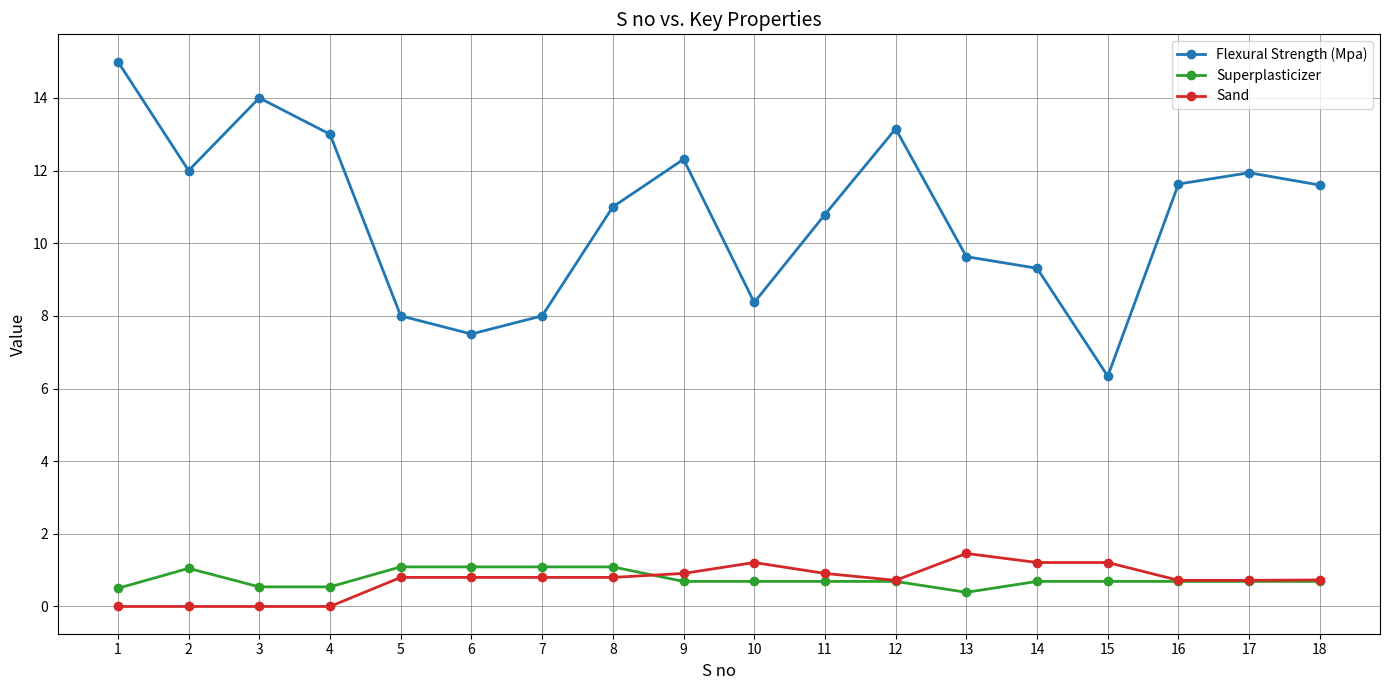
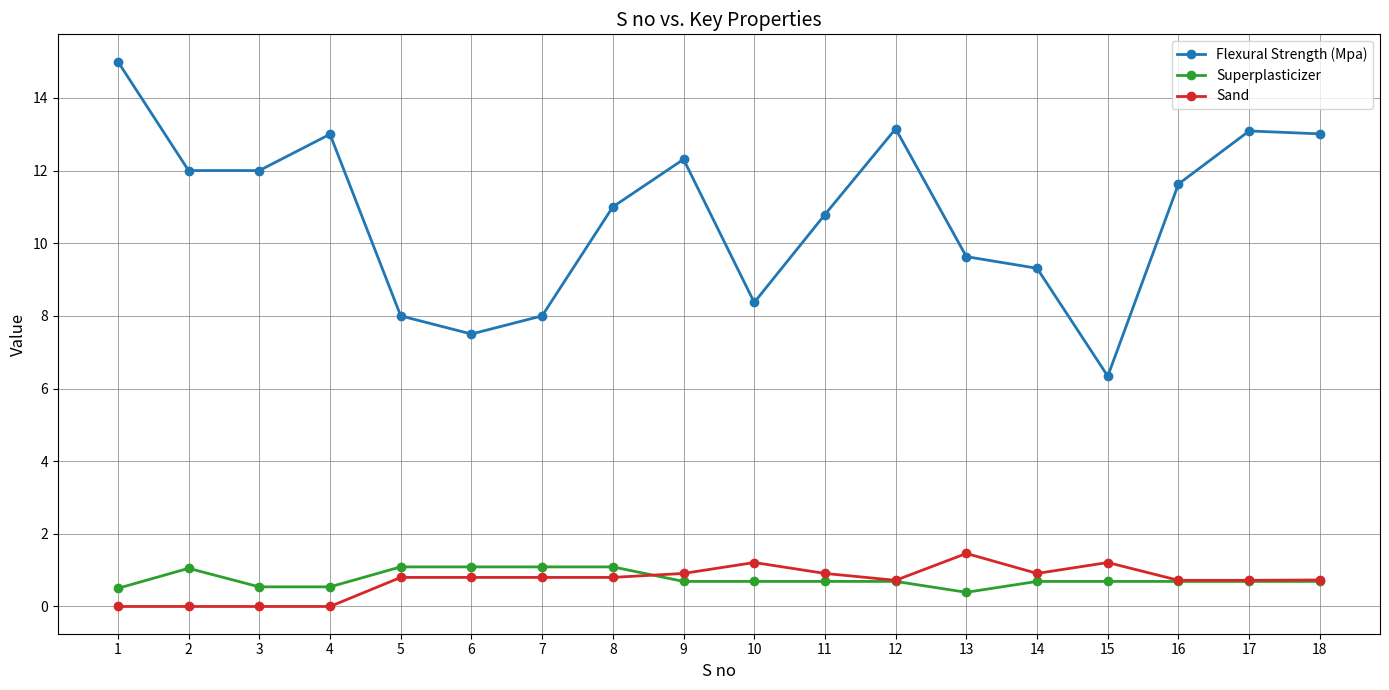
  {
    "Flexural Strength (Mpa)": {
      "1": 15.0,
      "2": 12.0,
-     "3": 14,
+     "3": 12,
      "4": 13.0,
      "5": 8.0,
      "6": 7.5,
      "7": 8.0,
      "8": 11.0,
      "9": 12.3,
      "10": 8.4,
      "11": 10.8,
      "12": 13.2,
      "13": 9.6,
      "14": 9.3,
      "15": 6.3,
      "16": 11.6,
-     "17": 11.9,
-     "18": 11.6
+     "17": 13.1,
+     "18": 13.0
    },
    "Superplasticizer": {
      "1": 0.5,
      "2": 1.1,
      "3": 0.5,
      "4": 0.5,
      "5": 1.1,
      "6": 1.1,
      "7": 1.1,
      "8": 1.1,
      "9": 0.7,
      "10": 0.7,
      "11": 0.7,
      "13": 0.4,
      "14": 0.7,
      "15": 0.7
    },
    "Sand": {
      "1": 0.0,
      "2": 0.0,
      "3": 0.0,
      "4": 0.0,
      "5": 0.8,
      "6": 0.8,
      "7": 0.8,
      "8": 0.8,
      "9": 0.9,
      "10": 1.2,
      "11": 0.9,
      "13": 1.5,
-     "14": 1.2,
+     "14": 0.9,
      "15": 1.2
    }
  }
